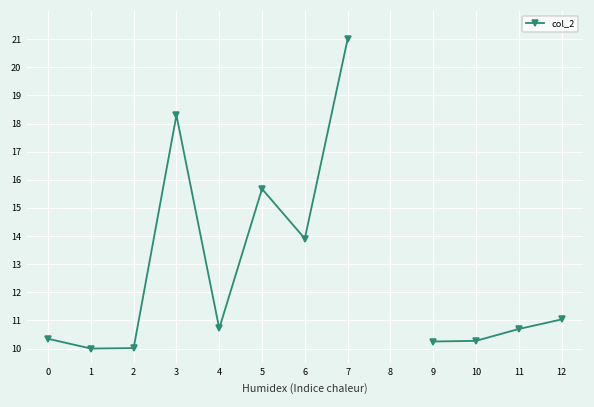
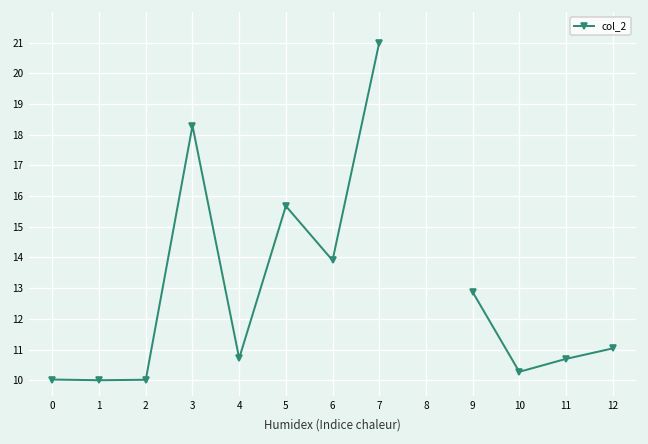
  {
-   "0": 10.3,
+   "0": 10.0,
    "1": 10.0,
    "2": 10.0,
    "3": 18.3,
    "4": 10.7,
    "5": 15.7,
    "6": 13.9,
    "7": 21.0,
-   "9": 10.3,
+   "9": 12.9,
    "10": 10.3,
    "11": 10.7,
    "12": 11.0
  }
